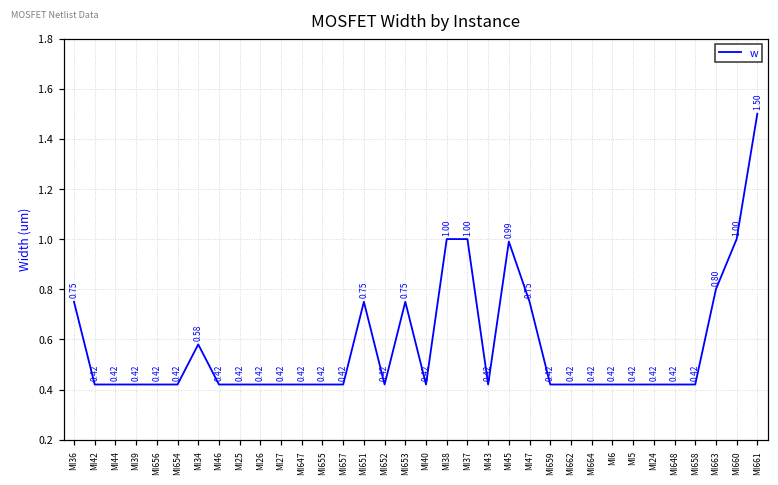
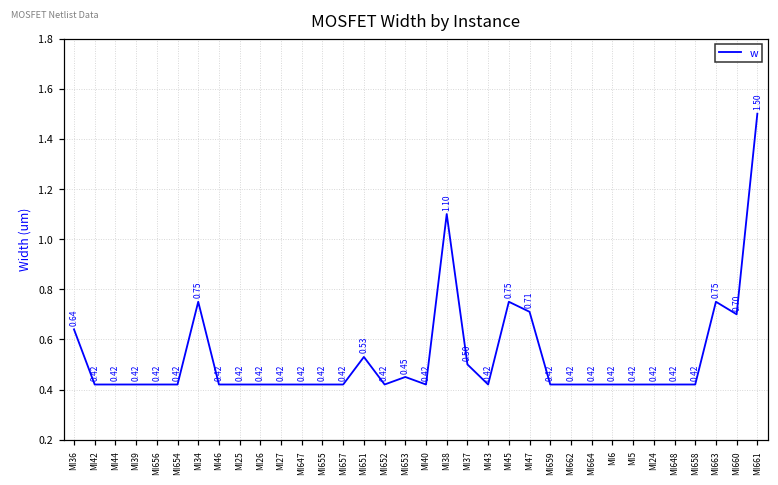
  {
-   "MI36": 0.75,
+   "MI36": 0.64,
    "MI42": 0.42,
    "MI44": 0.42,
    "MI39": 0.42,
    "MI656": 0.42,
    "MI654": 0.42,
-   "MI34": 0.58,
+   "MI34": 0.75,
    "MI46": 0.42,
    "MI25": 0.42,
    "MI26": 0.42,
    "MI27": 0.42,
    "MI647": 0.42,
    "MI655": 0.42,
    "MI657": 0.42,
-   "MI651": 0.75,
+   "MI651": 0.53,
    "MI652": 0.42,
-   "MI653": 0.75,
+   "MI653": 0.45,
    "MI40": 0.42,
-   "MI38": 1.00,
-   "MI37": 1.00,
+   "MI38": 1.10,
+   "MI37": 0.50,
    "MI43": 0.42,
-   "MI45": 0.99,
-   "MI47": 0.75,
+   "MI45": 0.75,
+   "MI47": 0.71,
    "MI659": 0.42,
    "MI662": 0.42,
    "MI664": 0.42,
    "MI6": 0.42,
    "MI5": 0.42,
    "MI24": 0.42,
    "MI648": 0.42,
    "MI658": 0.42,
-   "MI663": 0.80,
-   "MI660": 1.00,
+   "MI663": 0.75,
+   "MI660": 0.70,
    "MI661": 1.50
  }
